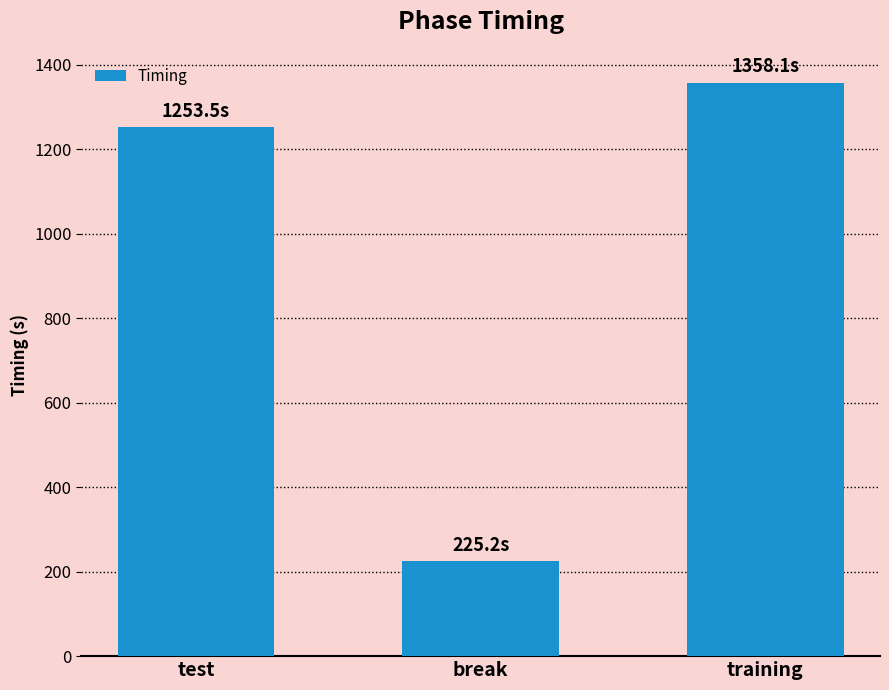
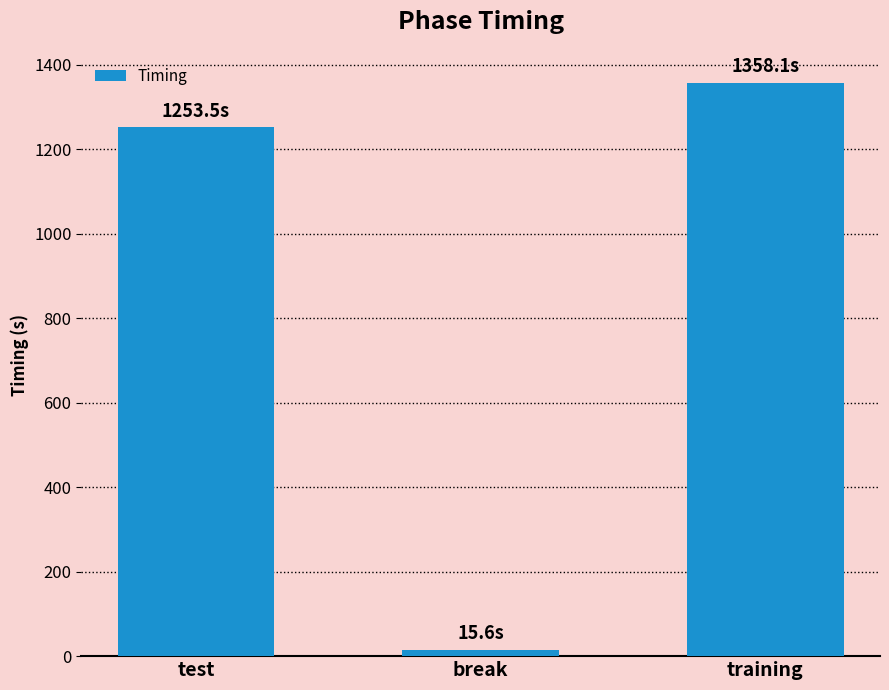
  {
    "test": "1253.5s",
-   "break": "225.2s",
+   "break": "15.6s",
    "training": "1358.1s"
  }
